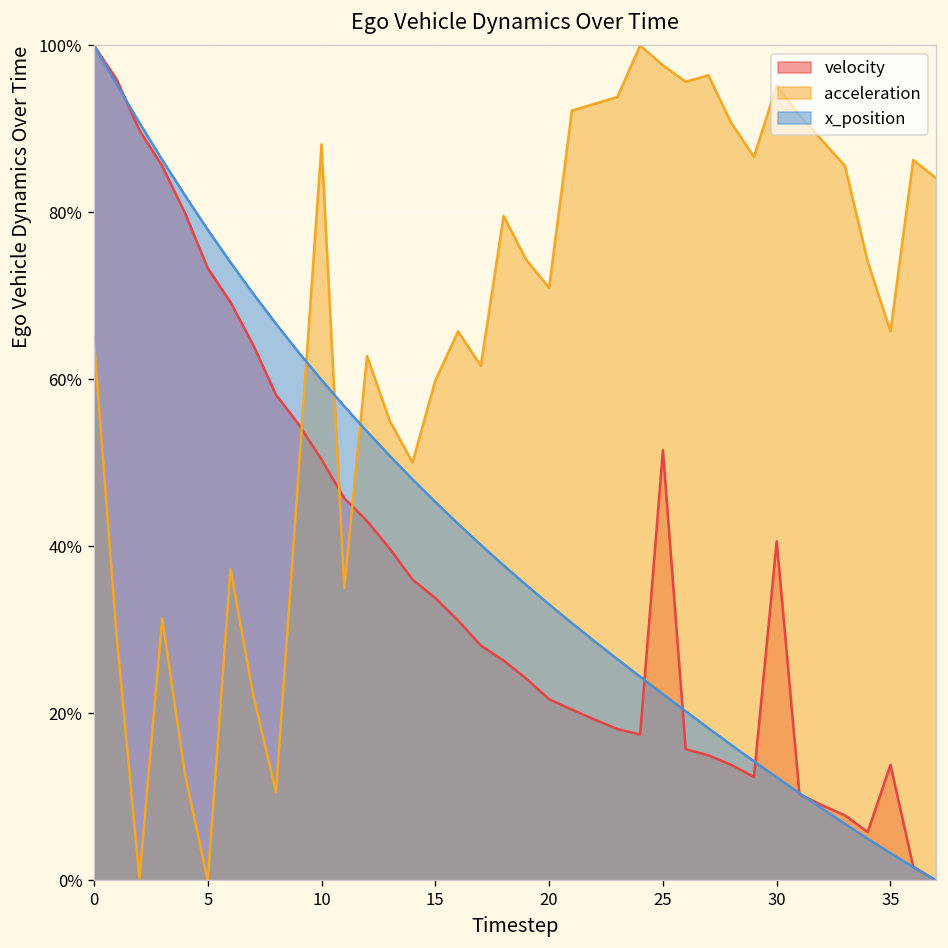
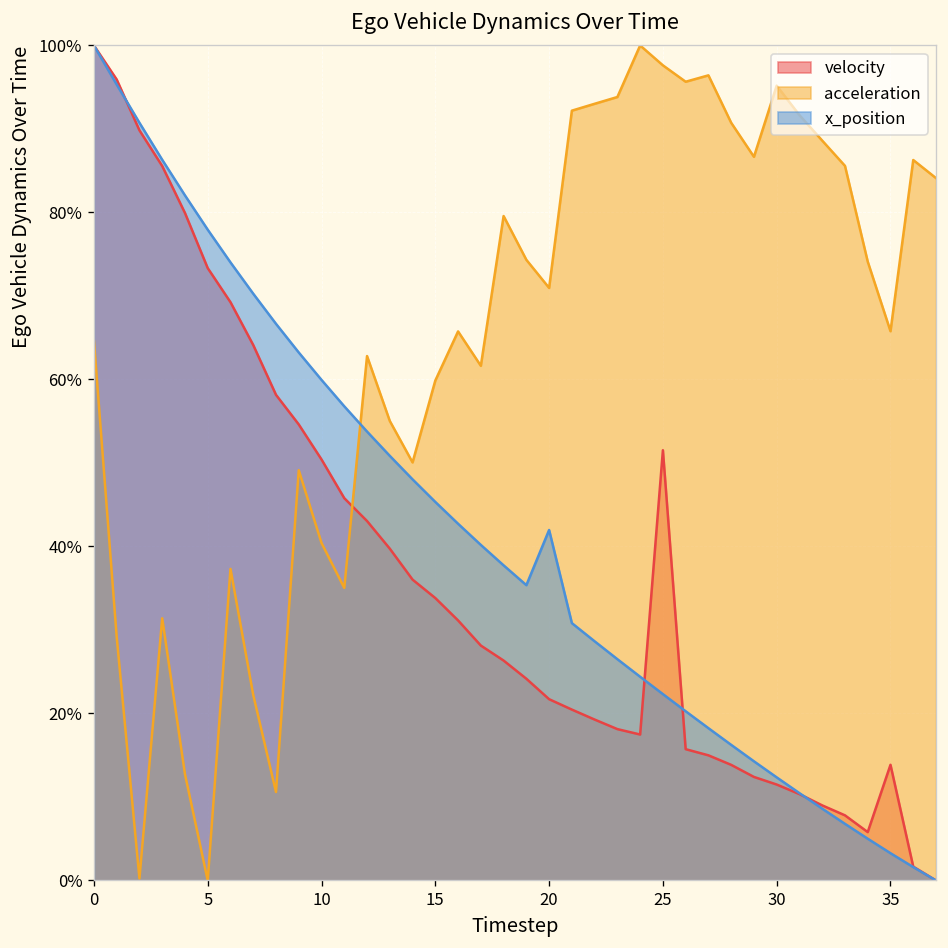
  {
    "velocity": {
      "5": "73%",
      "10": "50%",
      "15": "34%",
      "20": "22%",
      "25": "52%",
-     "30": "41%",
+     "30": "11%",
      "35": "14%"
    },
    "acceleration": {
      "0": "65%",
      "5": "0%",
-     "10": "88%",
+     "10": "40%",
      "15": "60%",
      "20": "71%",
      "25": "98%",
      "35": "66%"
    },
    "x_position": {
      "5": "78%",
      "10": "60%",
      "15": "45%",
-     "20": "33%",
+     "20": "42%",
      "25": "22%",
      "30": "12%",
      "35": "3%"
    }
  }
